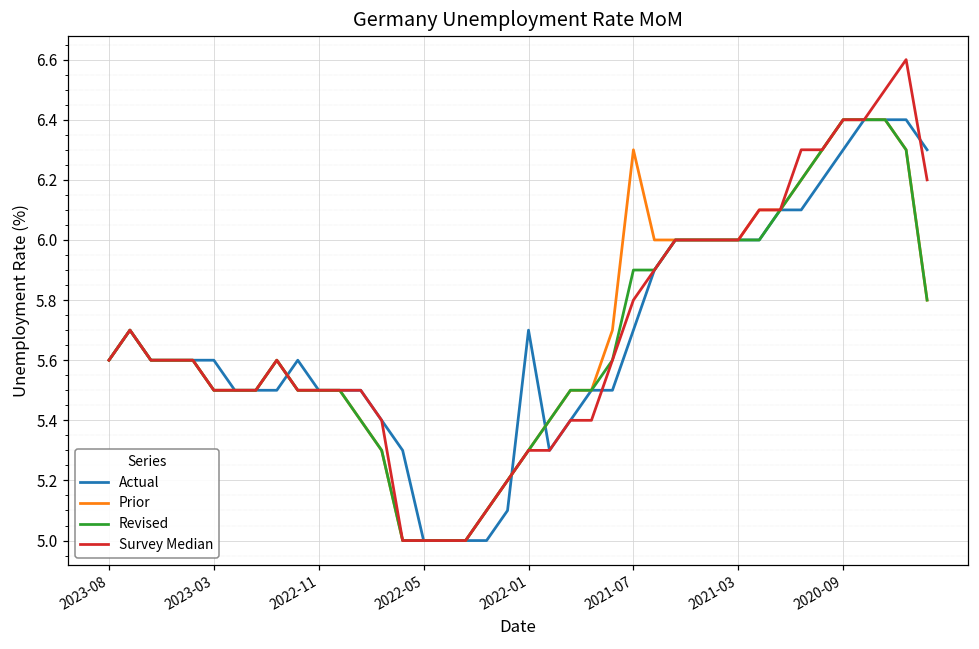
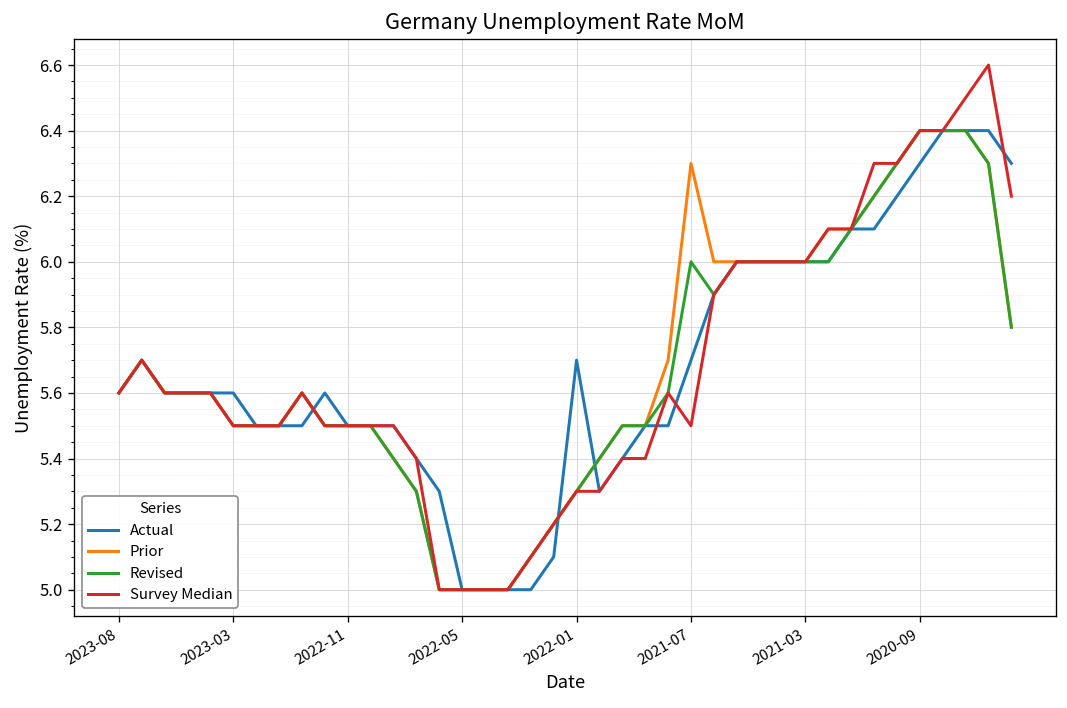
  {
    "Actual": {
      "2022-01": 5.7,
      "2021-07": 5.7
    },
    "Prior": {
      "2021-07": 6.3
    },
    "Revised": {
-     "2021-07": 5.9
+     "2021-07": 6.0
    },
    "Survey Median": {
-     "2021-07": 5.8
+     "2021-07": 5.5
    }
  }
